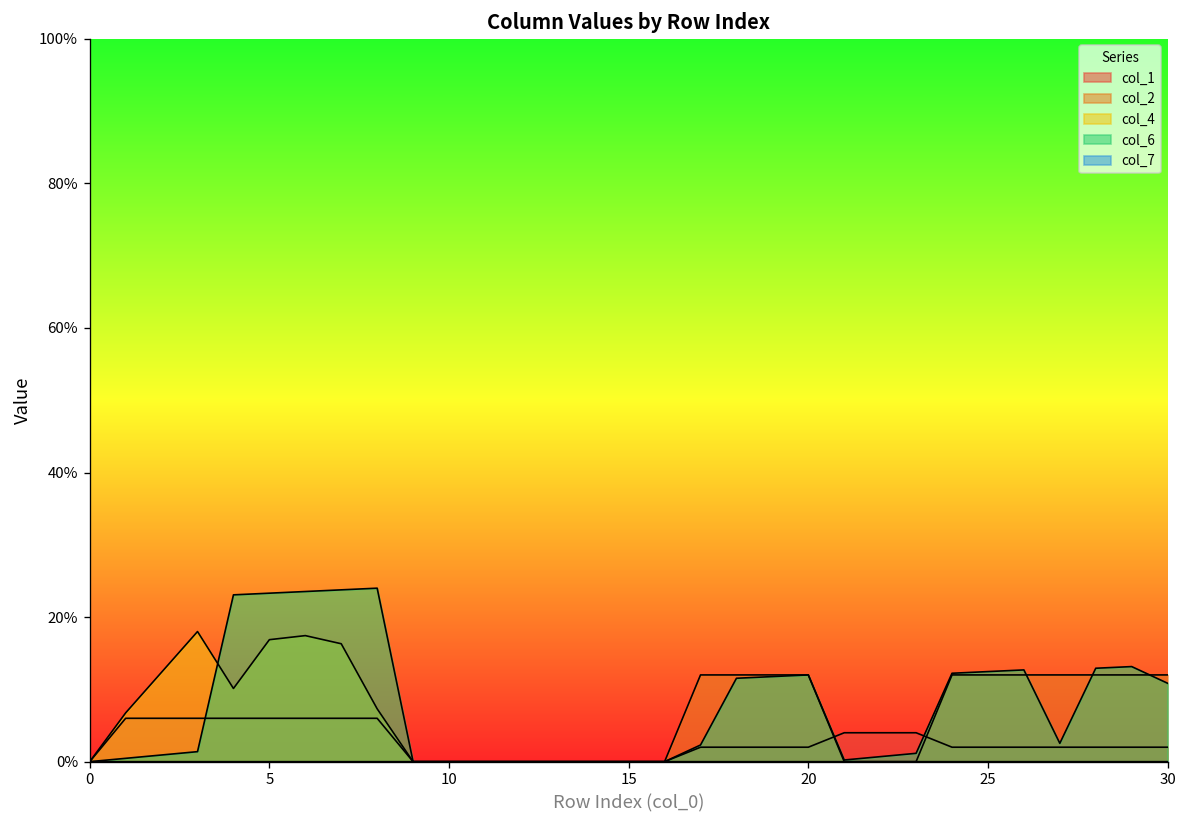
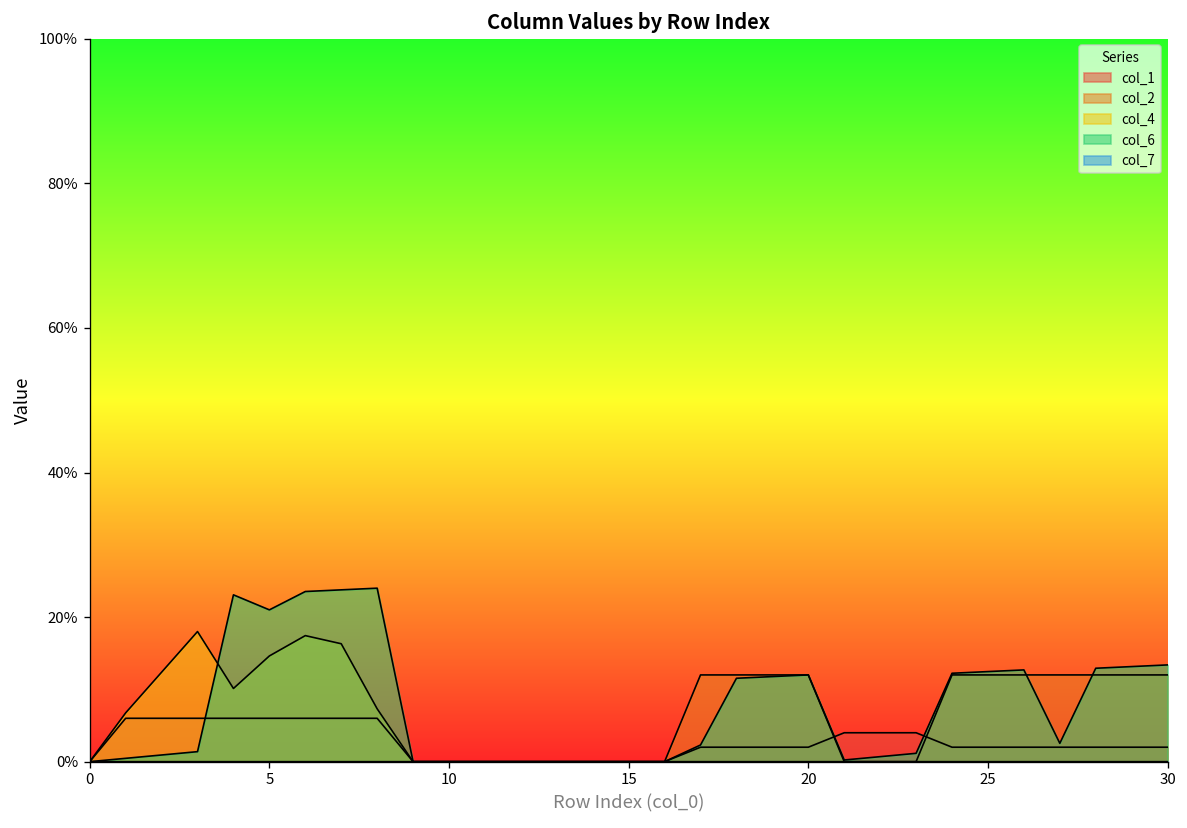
  {
    "col_4": {
-     "5": "17%"
+     "5": "15%"
    },
    "col_6": {
-     "5": "23%",
+     "5": "21%",
      "25": "12%",
-     "30": "11%"
+     "30": "13%"
    }
  }
